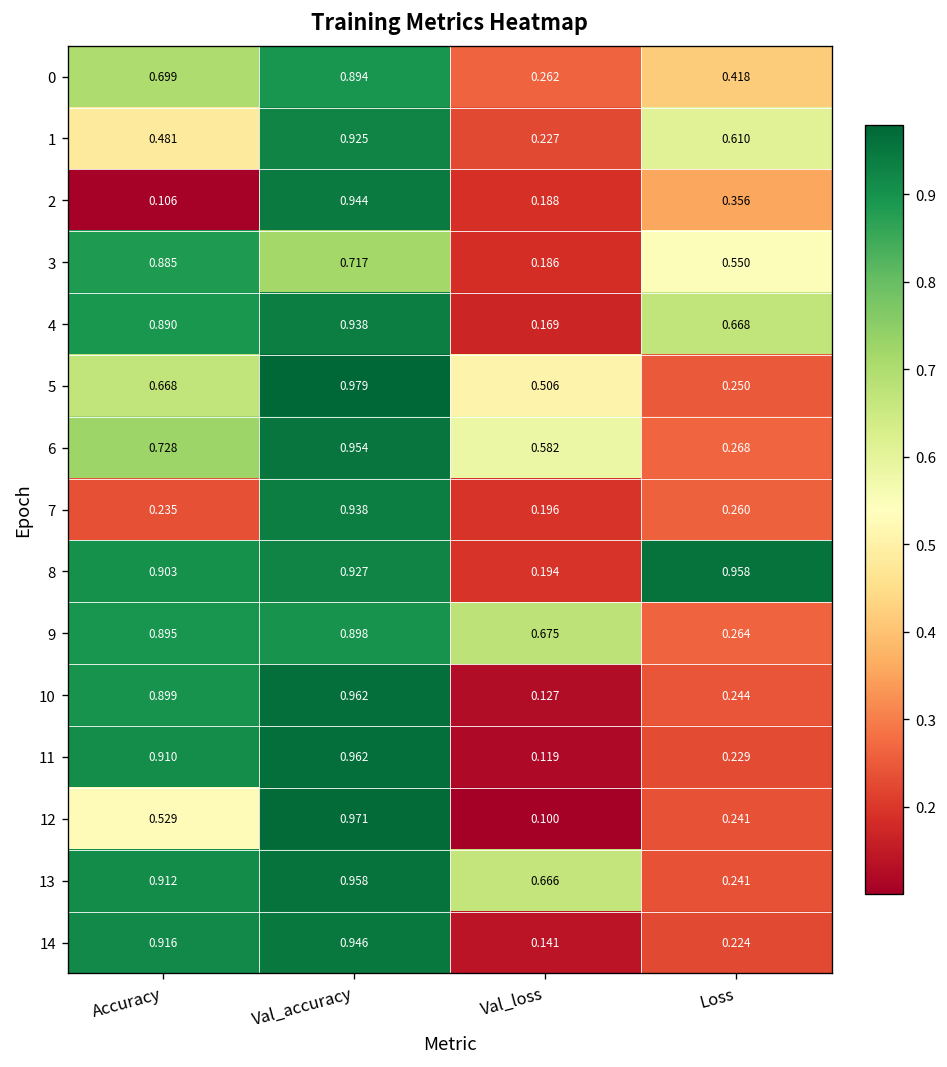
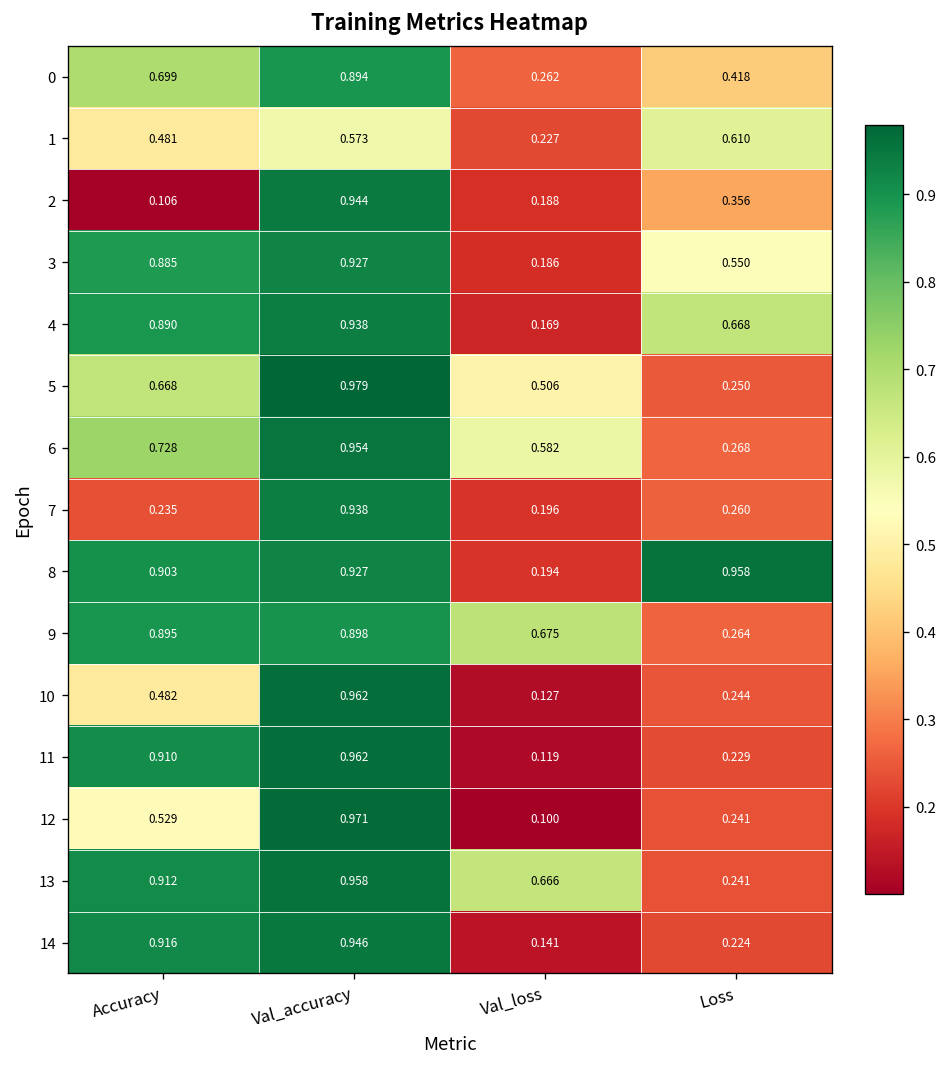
  {
    "0": {
      "Accuracy": 0.699,
      "Val_accuracy": 0.894,
      "Val_loss": 0.262,
      "Loss": 0.418
    },
    "1": {
      "Accuracy": 0.481,
-     "Val_accuracy": 0.925,
+     "Val_accuracy": 0.573,
      "Val_loss": 0.227,
      "Loss": 0.610
    },
    "2": {
      "Accuracy": 0.106,
      "Val_accuracy": 0.944,
      "Val_loss": 0.188,
      "Loss": 0.356
    },
    "3": {
      "Accuracy": 0.885,
-     "Val_accuracy": 0.717,
+     "Val_accuracy": 0.927,
      "Val_loss": 0.186,
      "Loss": 0.550
    },
    "4": {
      "Accuracy": 0.890,
      "Val_accuracy": 0.938,
      "Val_loss": 0.169,
      "Loss": 0.668
    },
    "5": {
      "Accuracy": 0.668,
      "Val_accuracy": 0.979,
      "Val_loss": 0.506,
      "Loss": 0.250
    },
    "6": {
      "Accuracy": 0.728,
      "Val_accuracy": 0.954,
      "Val_loss": 0.582,
      "Loss": 0.268
    },
    "7": {
      "Accuracy": 0.235,
      "Val_accuracy": 0.938,
      "Val_loss": 0.196,
      "Loss": 0.260
    },
    "8": {
      "Accuracy": 0.903,
      "Val_accuracy": 0.927,
      "Val_loss": 0.194,
      "Loss": 0.958
    },
    "9": {
      "Accuracy": 0.895,
      "Val_accuracy": 0.898,
      "Val_loss": 0.675,
      "Loss": 0.264
    },
    "10": {
-     "Accuracy": 0.899,
+     "Accuracy": 0.482,
      "Val_accuracy": 0.962,
      "Val_loss": 0.127,
      "Loss": 0.244
    },
    "11": {
      "Accuracy": 0.910,
      "Val_accuracy": 0.962,
      "Val_loss": 0.119,
      "Loss": 0.229
    },
    "12": {
      "Accuracy": 0.529,
      "Val_accuracy": 0.971,
      "Val_loss": 0.100,
      "Loss": 0.241
    },
    "13": {
      "Accuracy": 0.912,
      "Val_accuracy": 0.958,
      "Val_loss": 0.666,
      "Loss": 0.241
    },
    "14": {
      "Accuracy": 0.916,
      "Val_accuracy": 0.946,
      "Val_loss": 0.141,
      "Loss": 0.224
    }
  }
